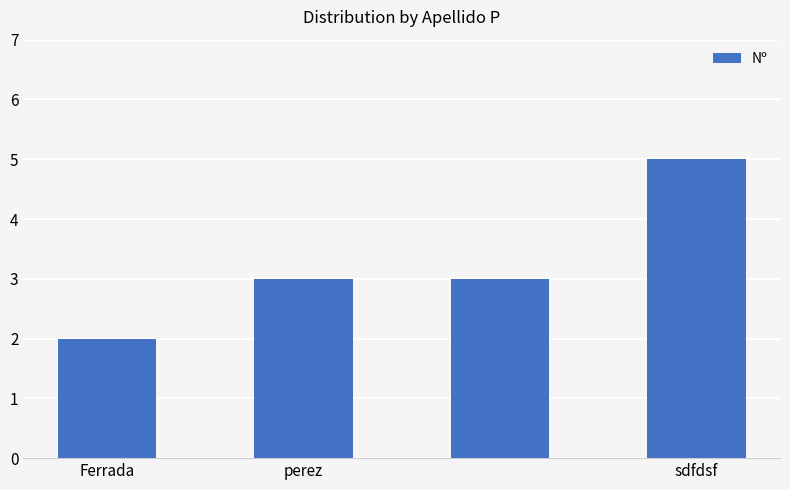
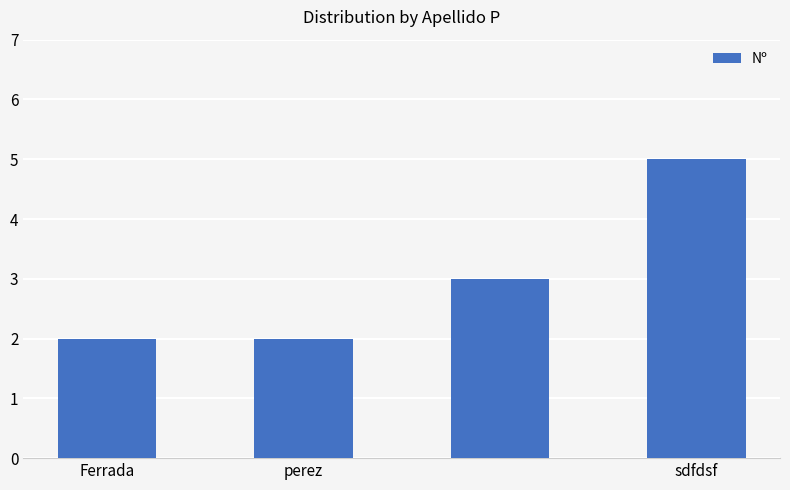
  {
    "Ferrada": 2,
-   "perez": 3,
+   "perez": 2,
    "sdfdsf": 5
  }
